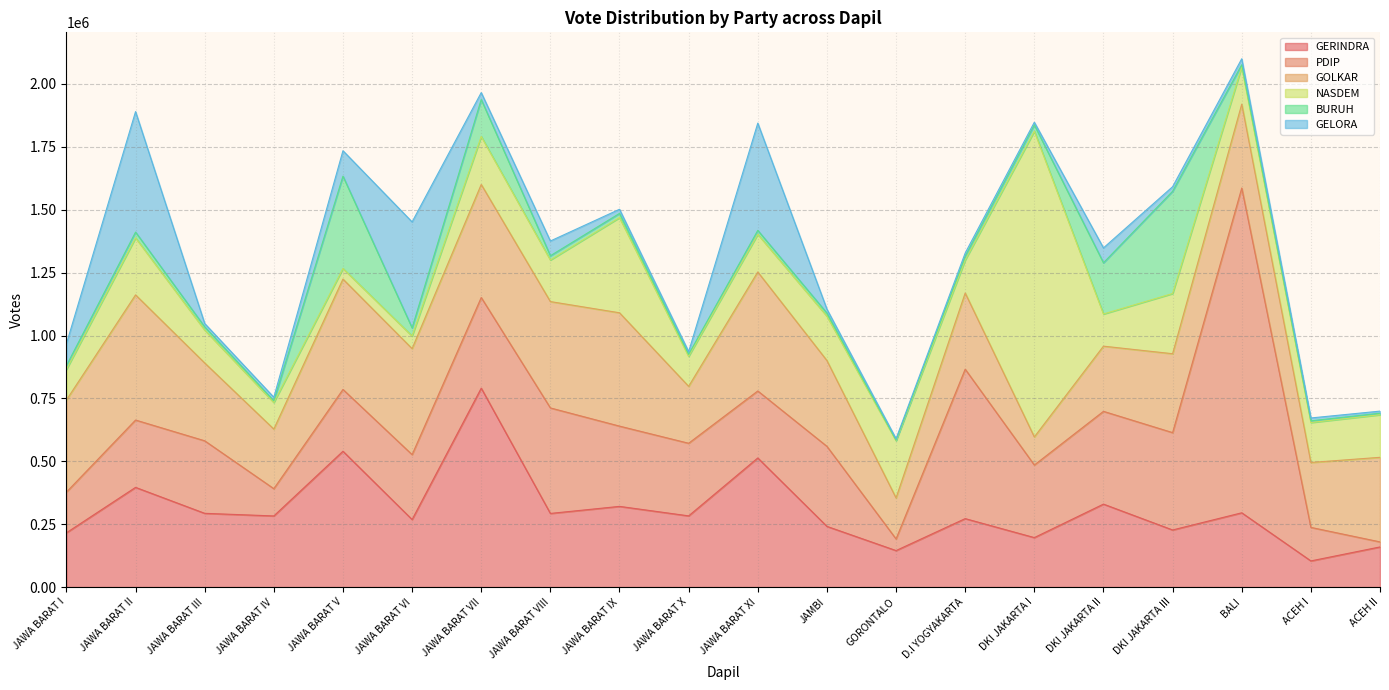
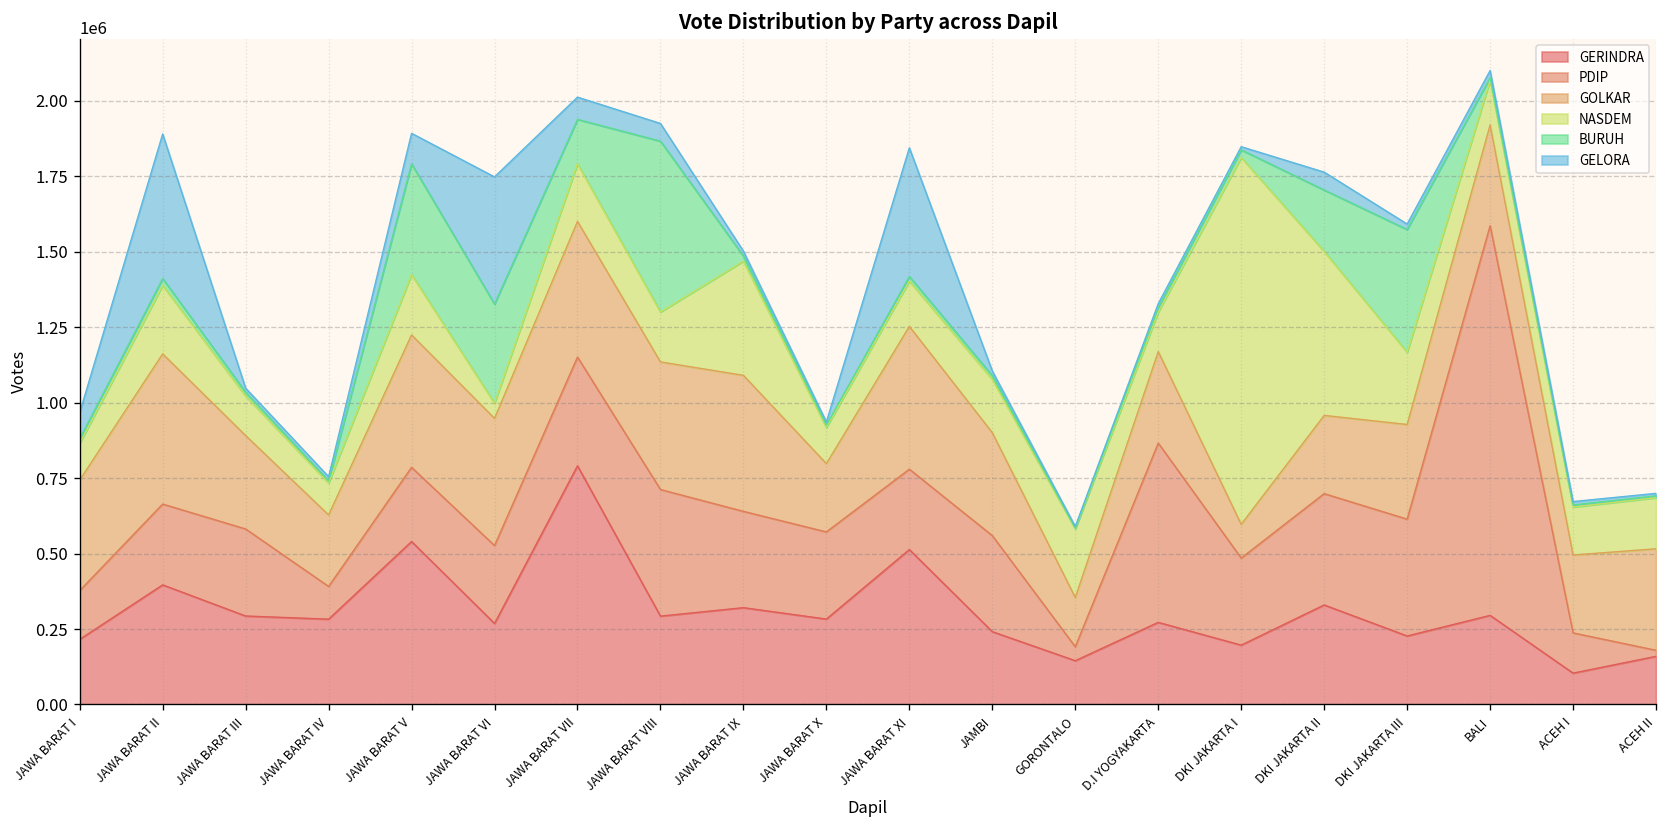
  {
    "NASDEM": {
      "JAWA BARAT I": 120000,
      "JAWA BARAT II": 230000,
      "JAWA BARAT III": 130000,
-     "JAWA BARAT V": 40000,
+     "JAWA BARAT V": 200000,
      "JAWA BARAT VI": 50000,
      "JAWA BARAT VII": 190000,
      "JAWA BARAT VIII": 170000,
      "JAWA BARAT IX": 380000,
      "JAWA BARAT XI": 150000,
      "JAMBI": 180000,
      "D.I YOGYAKARTA": 130000,
      "DKI JAKARTA I": 1220000,
-     "DKI JAKARTA II": 130000,
+     "DKI JAKARTA II": 540000,
      "DKI JAKARTA III": 240000
    },
    "BURUH": {
      "JAWA BARAT I": 20000,
      "JAWA BARAT II": 20000,
      "JAWA BARAT III": 10000,
      "JAWA BARAT V": 370000,
-     "JAWA BARAT VI": 30000,
+     "JAWA BARAT VI": 330000,
      "JAWA BARAT VII": 150000,
-     "JAWA BARAT VIII": 20000,
+     "JAWA BARAT VIII": 570000,
      "JAWA BARAT IX": 20000,
      "JAWA BARAT XI": 20000,
      "JAMBI": 10000,
      "D.I YOGYAKARTA": 20000,
      "DKI JAKARTA I": 30000,
      "DKI JAKARTA II": 200000,
      "DKI JAKARTA III": 410000
    },
    "GELORA": {
      "JAWA BARAT I": 90000,
      "JAWA BARAT II": 480000,
      "JAWA BARAT III": 10000,
      "JAWA BARAT IV": 10000,
      "JAWA BARAT V": 100000,
      "JAWA BARAT VI": 420000,
-     "JAWA BARAT VII": 30000,
+     "JAWA BARAT VII": 70000,
      "JAWA BARAT VIII": 60000,
      "JAWA BARAT IX": 20000,
      "JAWA BARAT X": 10000,
      "JAWA BARAT XI": 430000,
      "JAMBI": 20000,
      "D.I YOGYAKARTA": 10000,
      "DKI JAKARTA I": 10000,
      "DKI JAKARTA II": 60000,
      "DKI JAKARTA III": 20000,
      "BALI": 20000,
      "ACEH I": 10000
    }
  }
